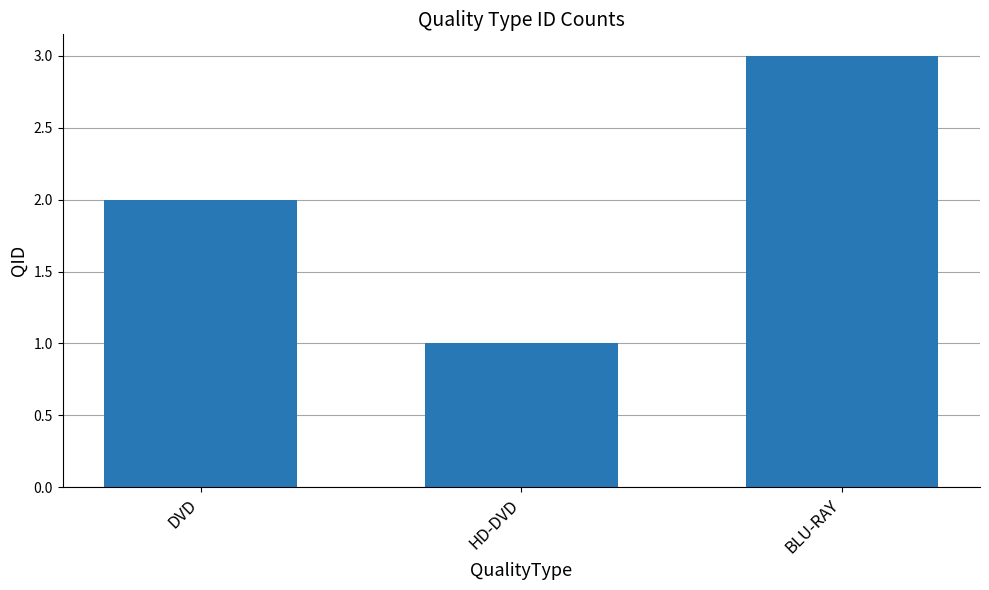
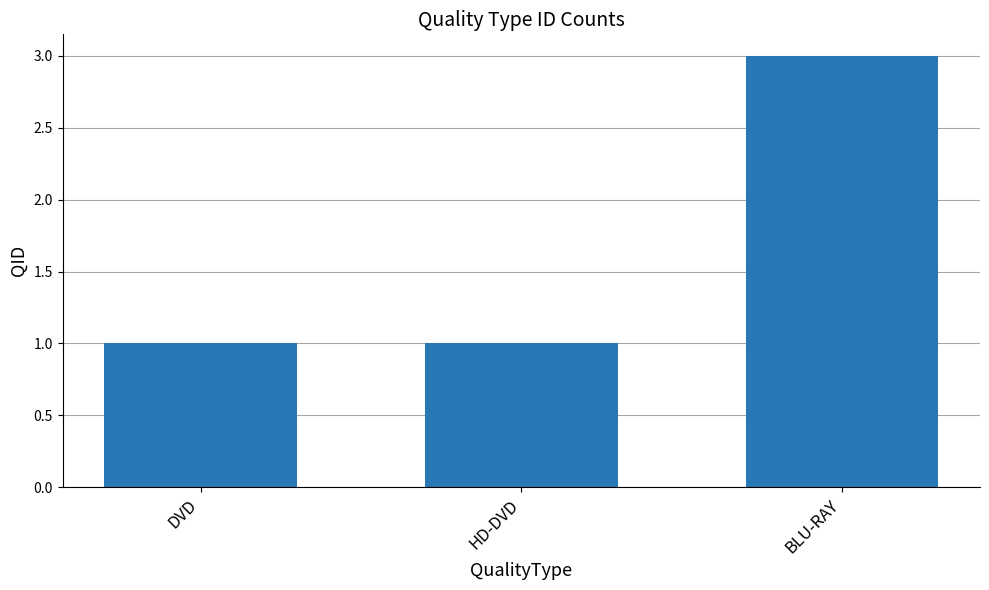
  {
-   "DVD": 2,
+   "DVD": 1,
    "HD-DVD": 1,
    "BLU-RAY": 3
  }
